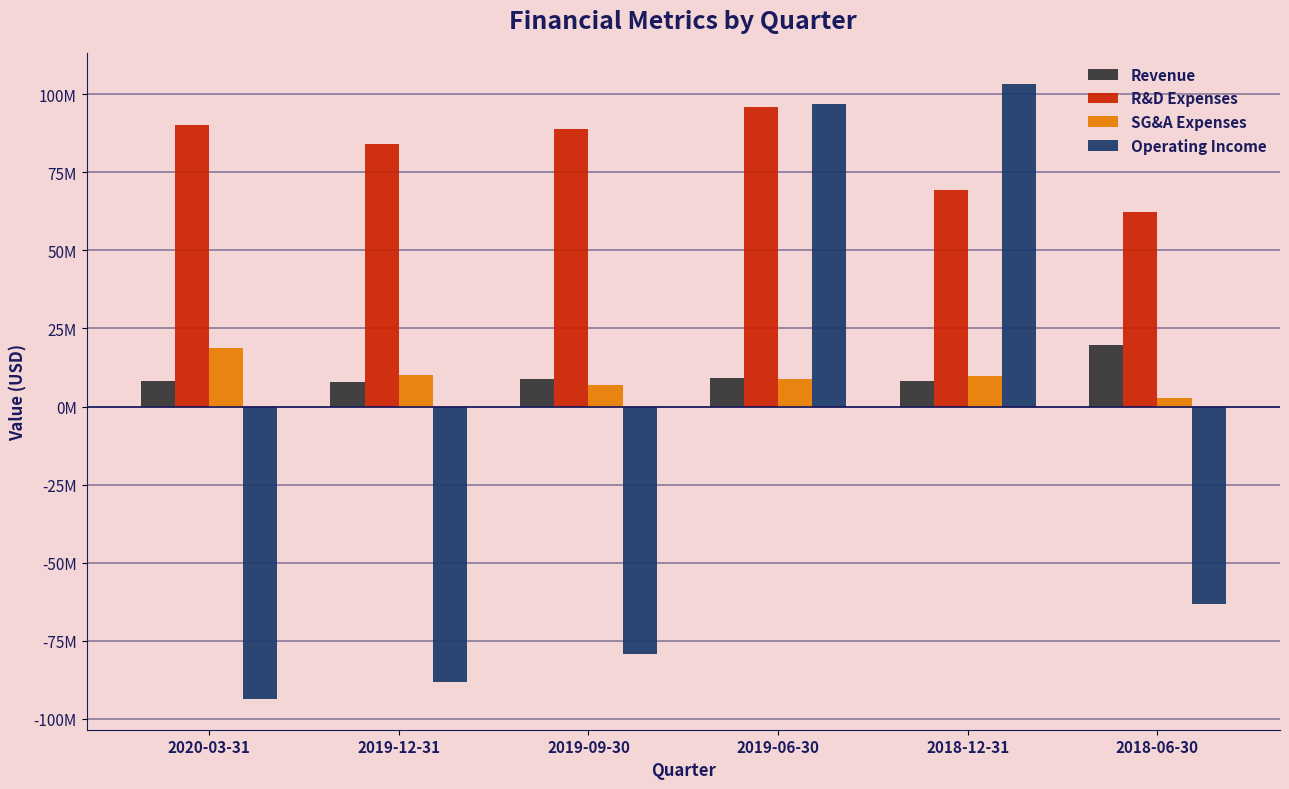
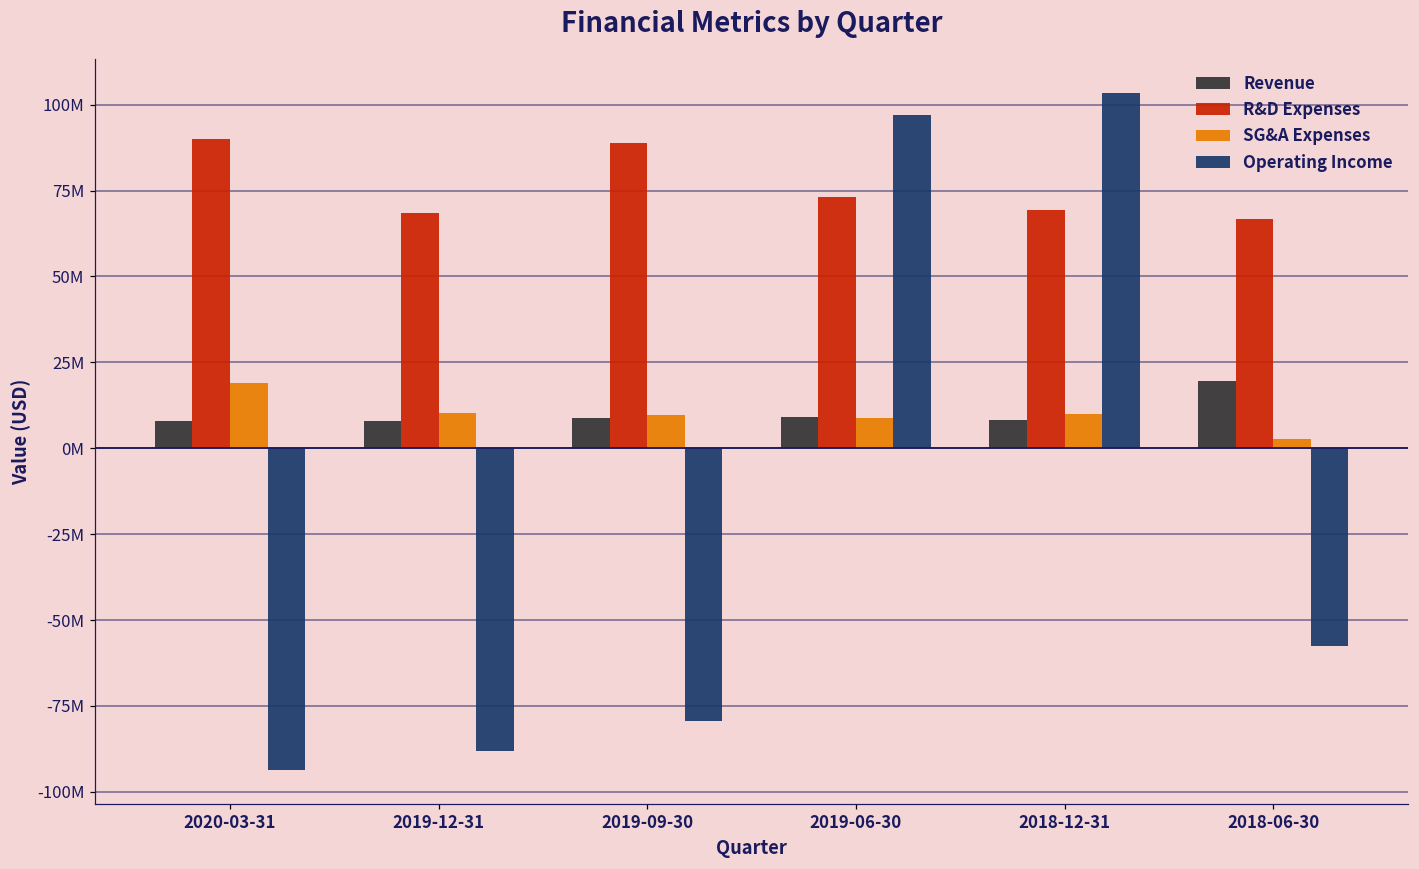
  {
    "Revenue": {
      "2020-03-31": 8000000,
      "2019-12-31": 8000000,
      "2019-09-30": 9000000,
      "2019-06-30": 9000000,
      "2018-12-31": 8000000,
      "2018-06-30": 20000000
    },
    "R&D Expenses": {
      "2020-03-31": 90000000,
-     "2019-12-31": 84000000,
+     "2019-12-31": 68000000,
      "2019-09-30": 89000000,
-     "2019-06-30": 96000000,
+     "2019-06-30": 73000000,
      "2018-12-31": 69000000,
-     "2018-06-30": 62000000
+     "2018-06-30": 67000000
    },
    "SG&A Expenses": {
      "2020-03-31": 19000000,
      "2019-12-31": 10000000,
-     "2019-09-30": 7000000,
+     "2019-09-30": 10000000,
      "2019-06-30": 9000000,
      "2018-12-31": 10000000,
      "2018-06-30": 3000000
    },
    "Operating Income": {
      "2020-03-31": -94000000,
      "2019-12-31": -88000000,
      "2019-09-30": -79000000,
      "2019-06-30": 97000000,
      "2018-12-31": 103000000,
-     "2018-06-30": -63000000
+     "2018-06-30": -58000000
    }
  }
